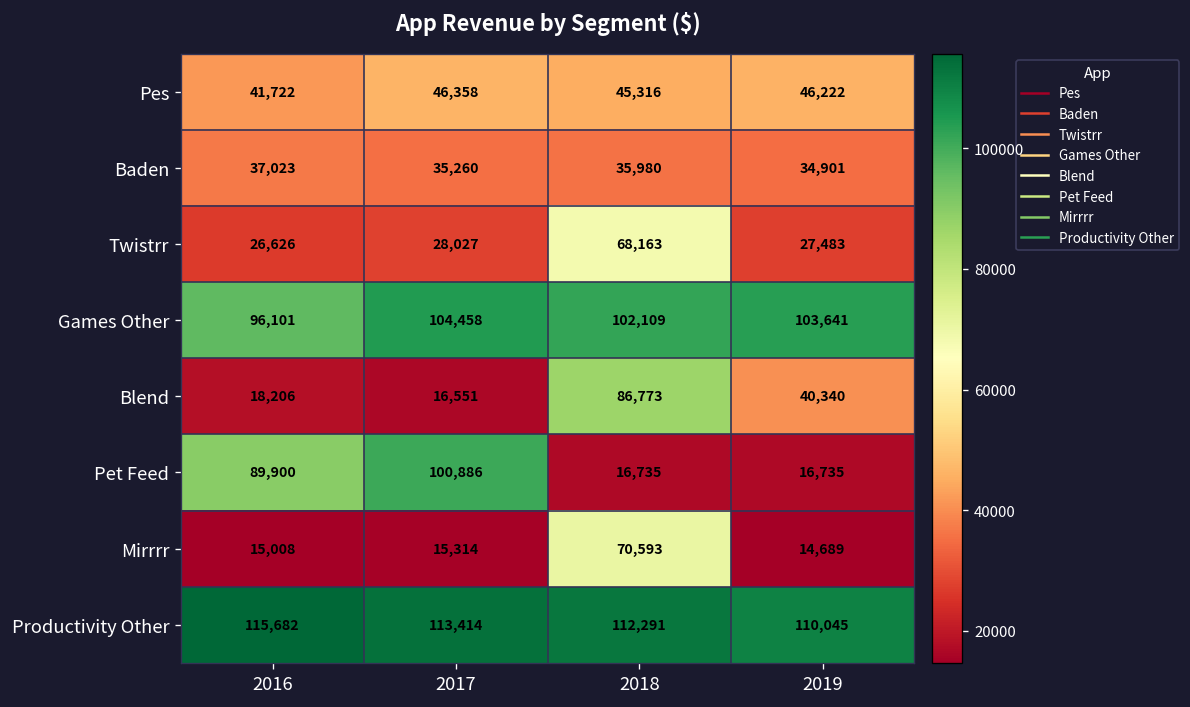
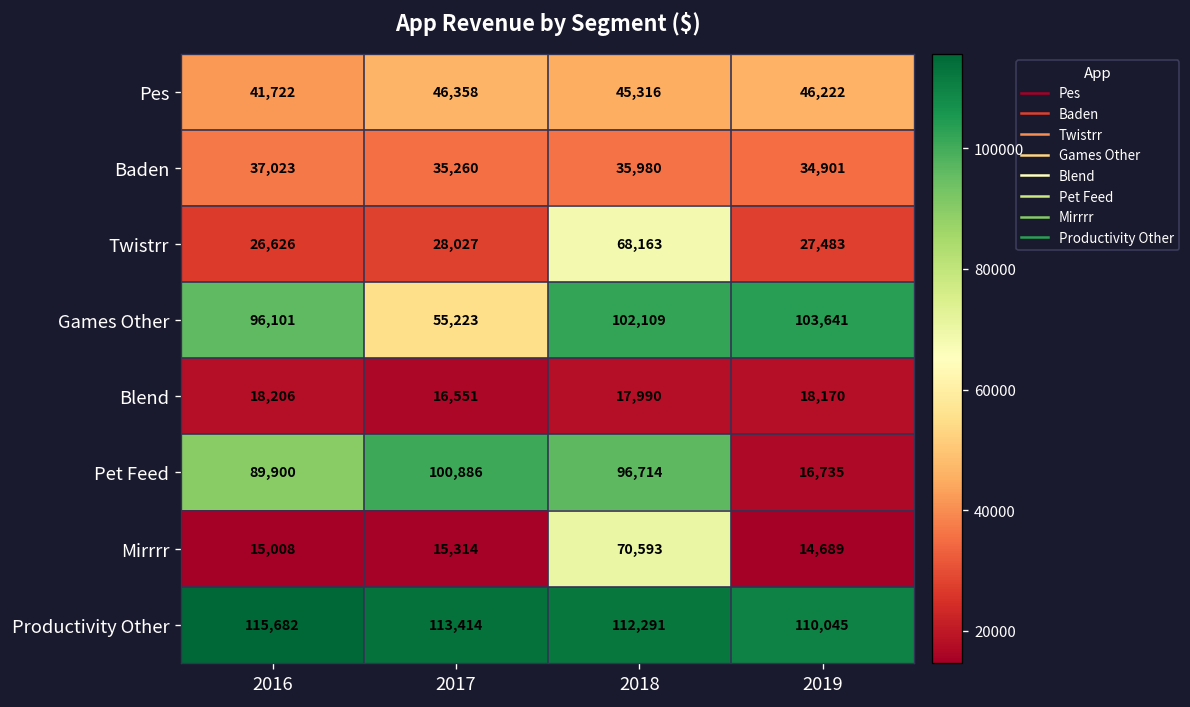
  {
    "Pes": {
      "2016": "41,722",
      "2017": "46,358",
      "2018": "45,316",
      "2019": "46,222"
    },
    "Baden": {
      "2016": "37,023",
      "2017": "35,260",
      "2018": "35,980",
      "2019": "34,901"
    },
    "Twistrr": {
      "2016": "26,626",
      "2017": "28,027",
      "2018": "68,163",
      "2019": "27,483"
    },
    "Games Other": {
      "2016": "96,101",
-     "2017": "104,458",
+     "2017": "55,223",
      "2018": "102,109",
      "2019": "103,641"
    },
    "Blend": {
      "2016": "18,206",
      "2017": "16,551",
-     "2018": "86,773",
-     "2019": "40,340"
+     "2018": "17,990",
+     "2019": "18,170"
    },
    "Pet Feed": {
      "2016": "89,900",
      "2017": "100,886",
-     "2018": "16,735",
+     "2018": "96,714",
      "2019": "16,735"
    },
    "Mirrrr": {
      "2016": "15,008",
      "2017": "15,314",
      "2018": "70,593",
      "2019": "14,689"
    },
    "Productivity Other": {
      "2016": "115,682",
      "2017": "113,414",
      "2018": "112,291",
      "2019": "110,045"
    }
  }
